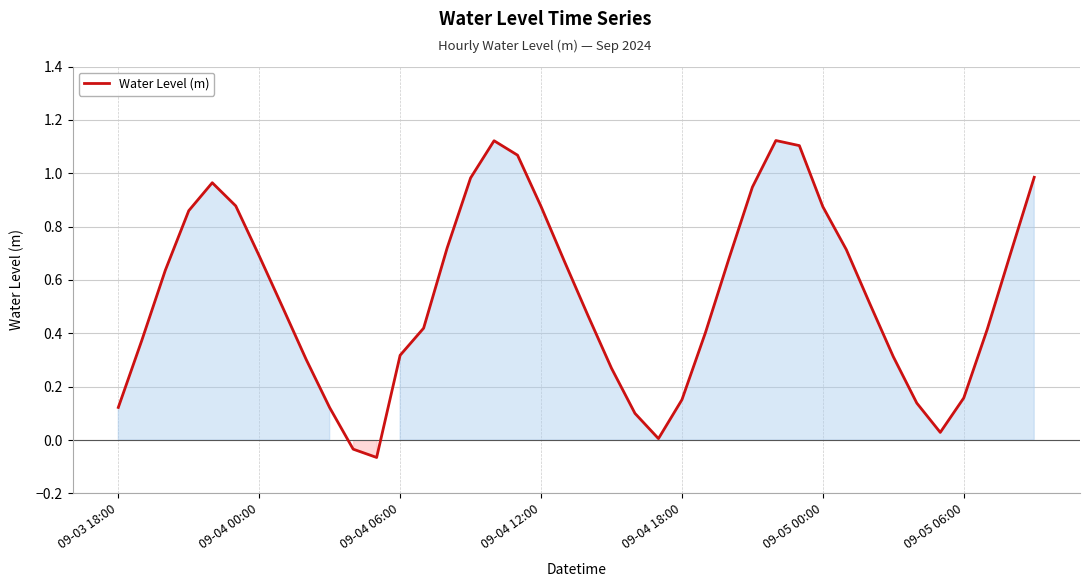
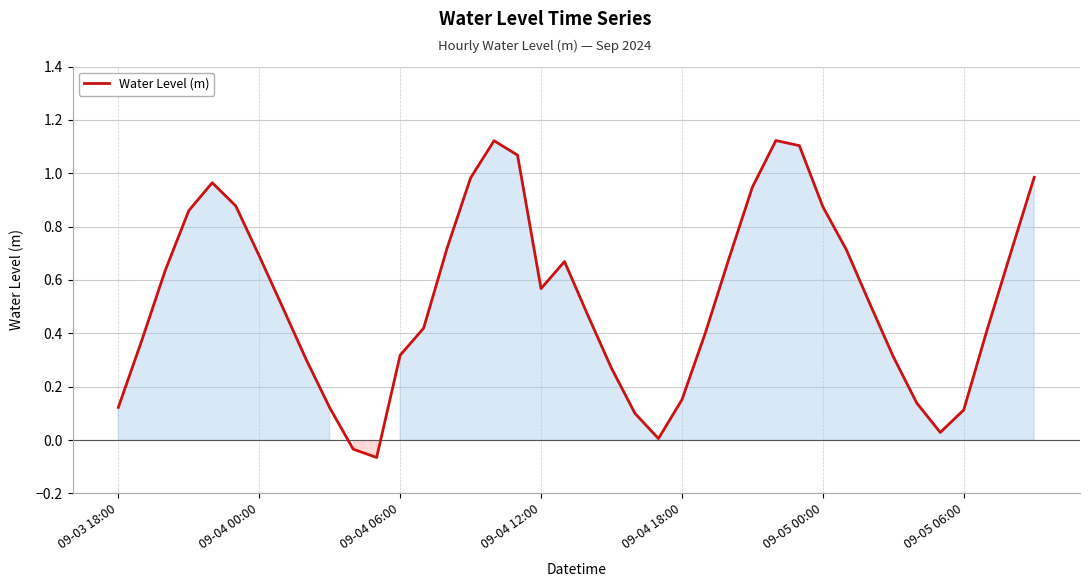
  {
    "Water Level (m)": {
      "09-03 18:00": 0.12,
      "09-04 00:00": 0.69,
      "09-04 06:00": 0.32,
-     "09-04 12:00": 0.88,
+     "09-04 12:00": 0.57,
      "09-04 18:00": 0.15,
      "09-05 00:00": 0.87,
-     "09-05 06:00": 0.16
+     "09-05 06:00": 0.11
    }
  }
